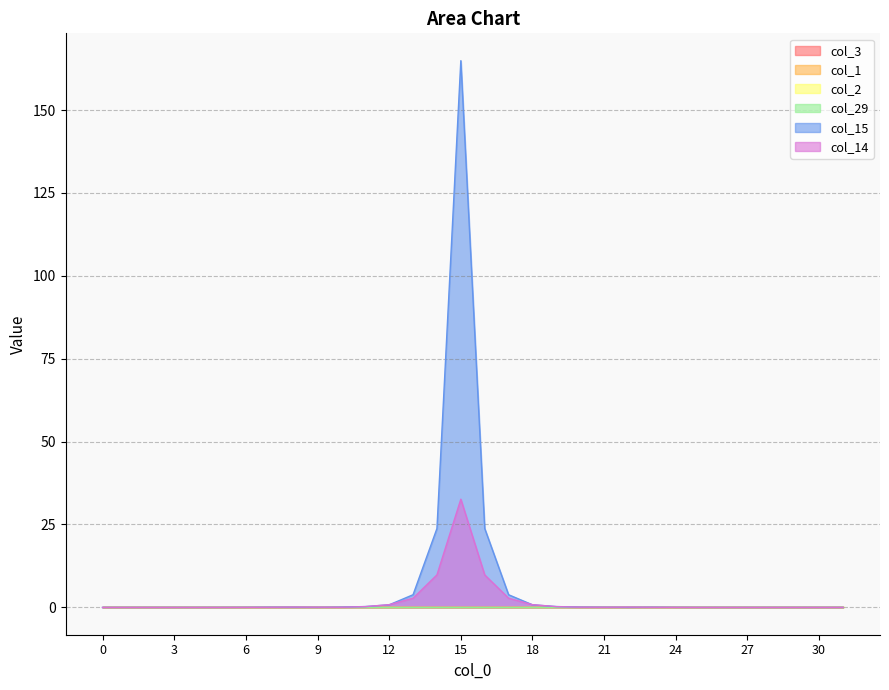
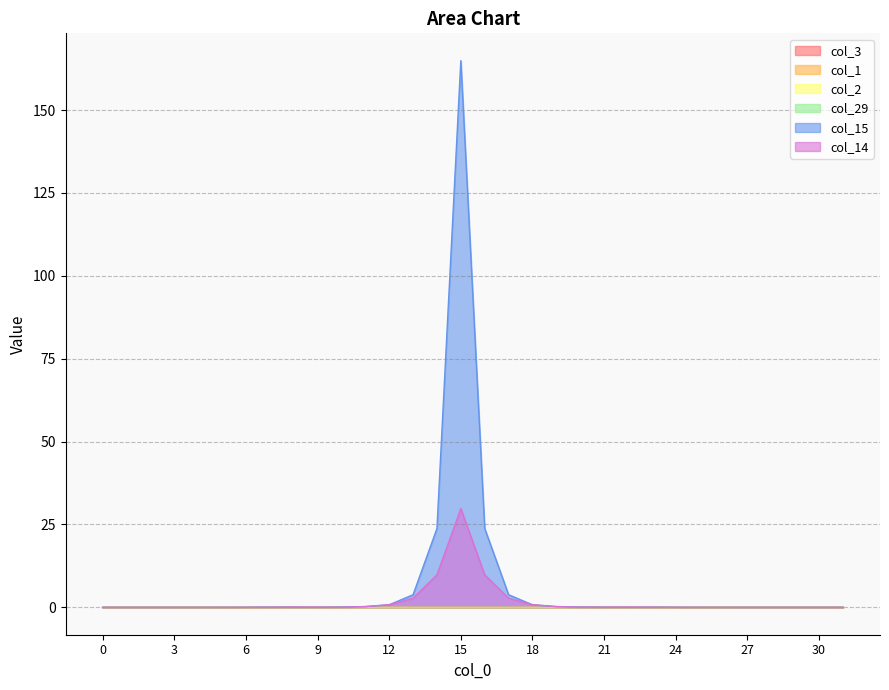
  {
    "col_29": {
      "12": 0,
      "15": 0,
      "18": 0
    },
    "col_15": {
      "15": 165
    },
    "col_14": {
-     "15": 33
+     "15": 30
    }
  }
